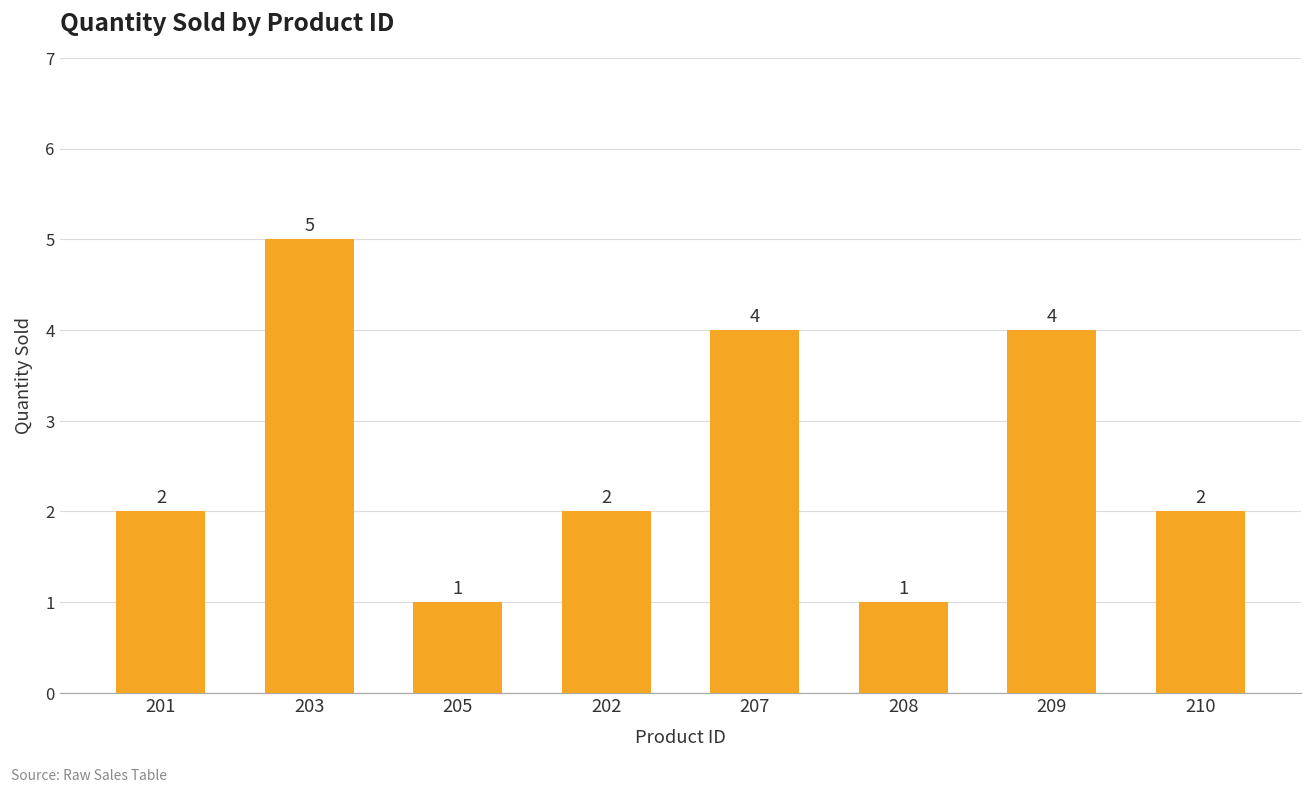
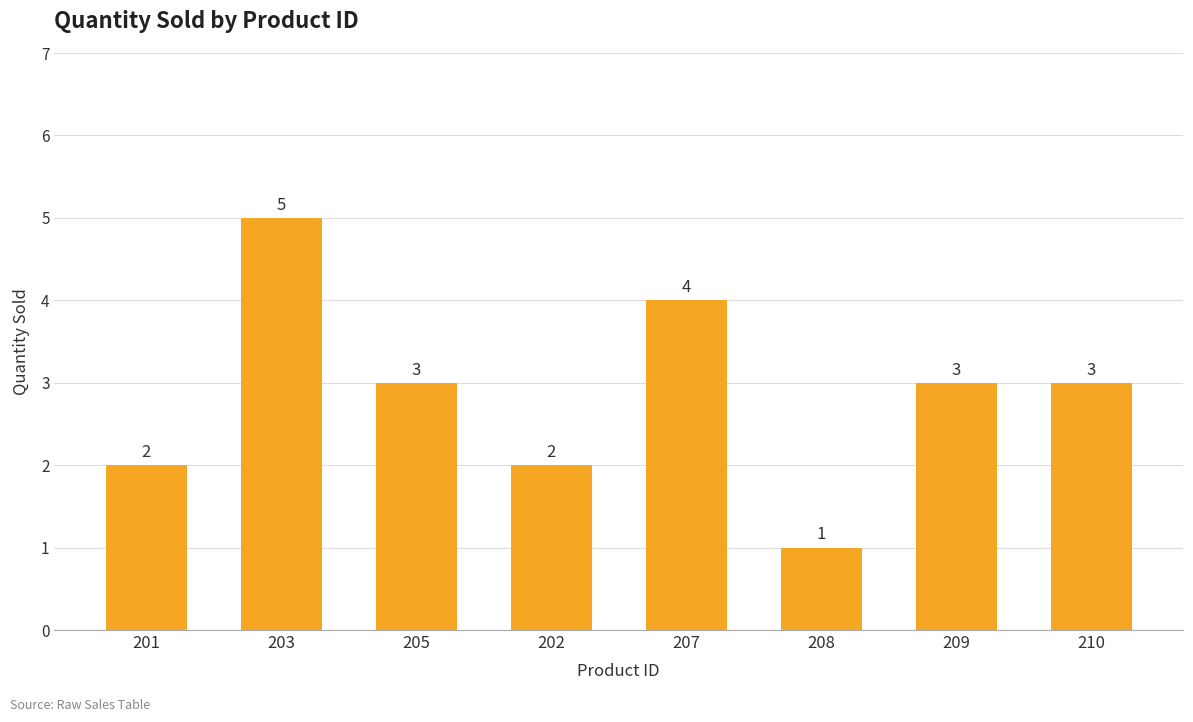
  {
    "201": 2,
    "203": 5,
-   "205": 1,
+   "205": 3,
    "202": 2,
    "207": 4,
    "208": 1,
-   "209": 4,
-   "210": 2
+   "209": 3,
+   "210": 3
  }
